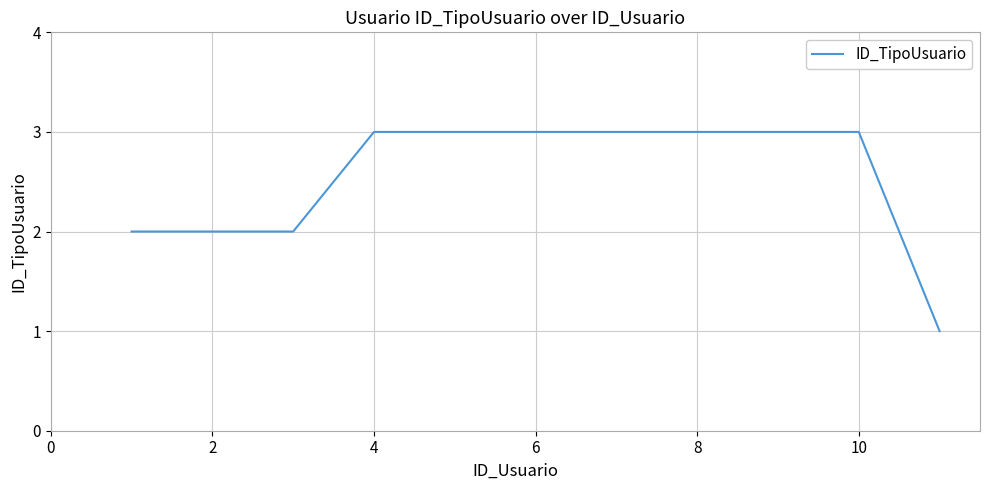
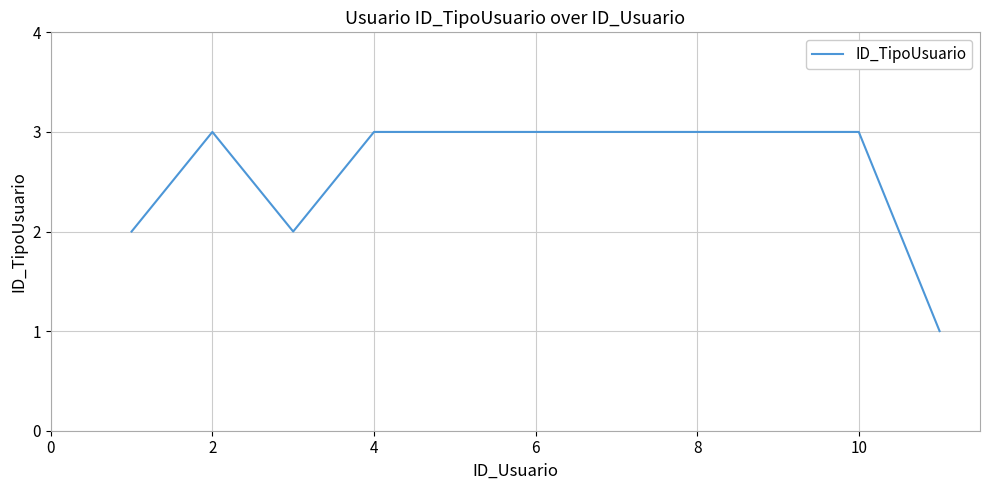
  {
-   "2": 2,
+   "2": 3,
    "4": 3,
    "6": 3,
    "8": 3,
    "10": 3
  }
